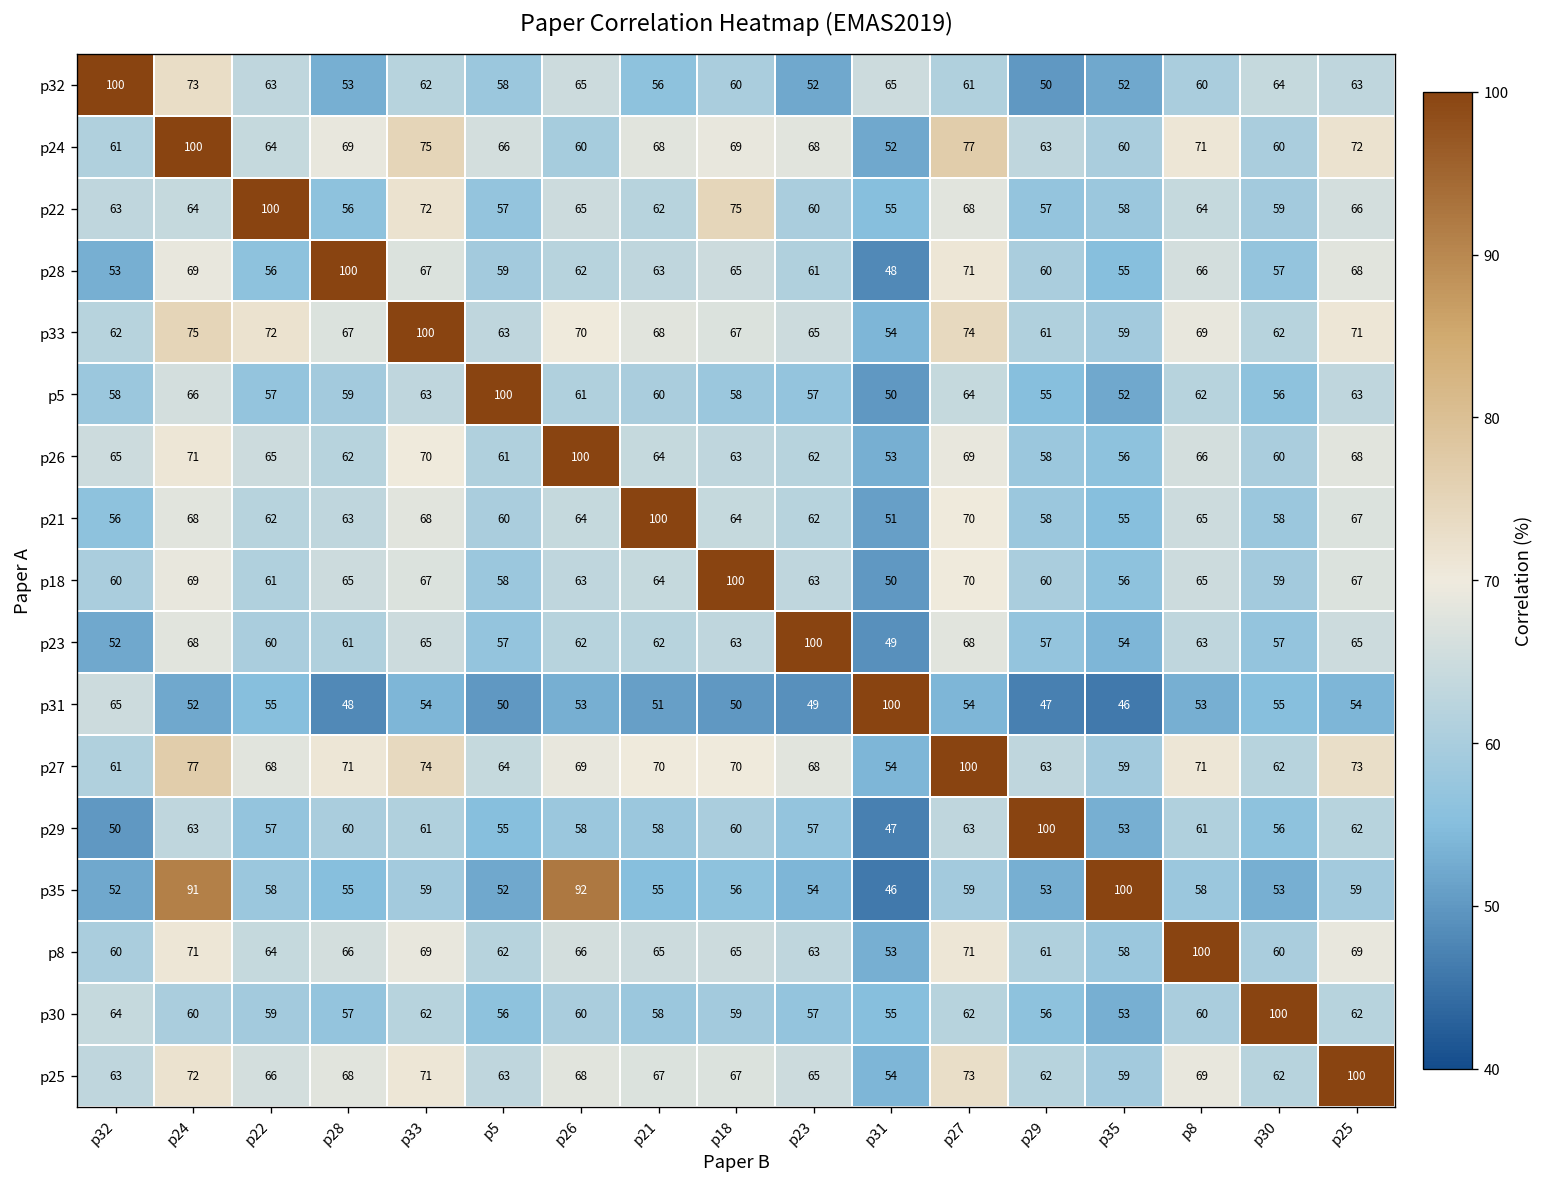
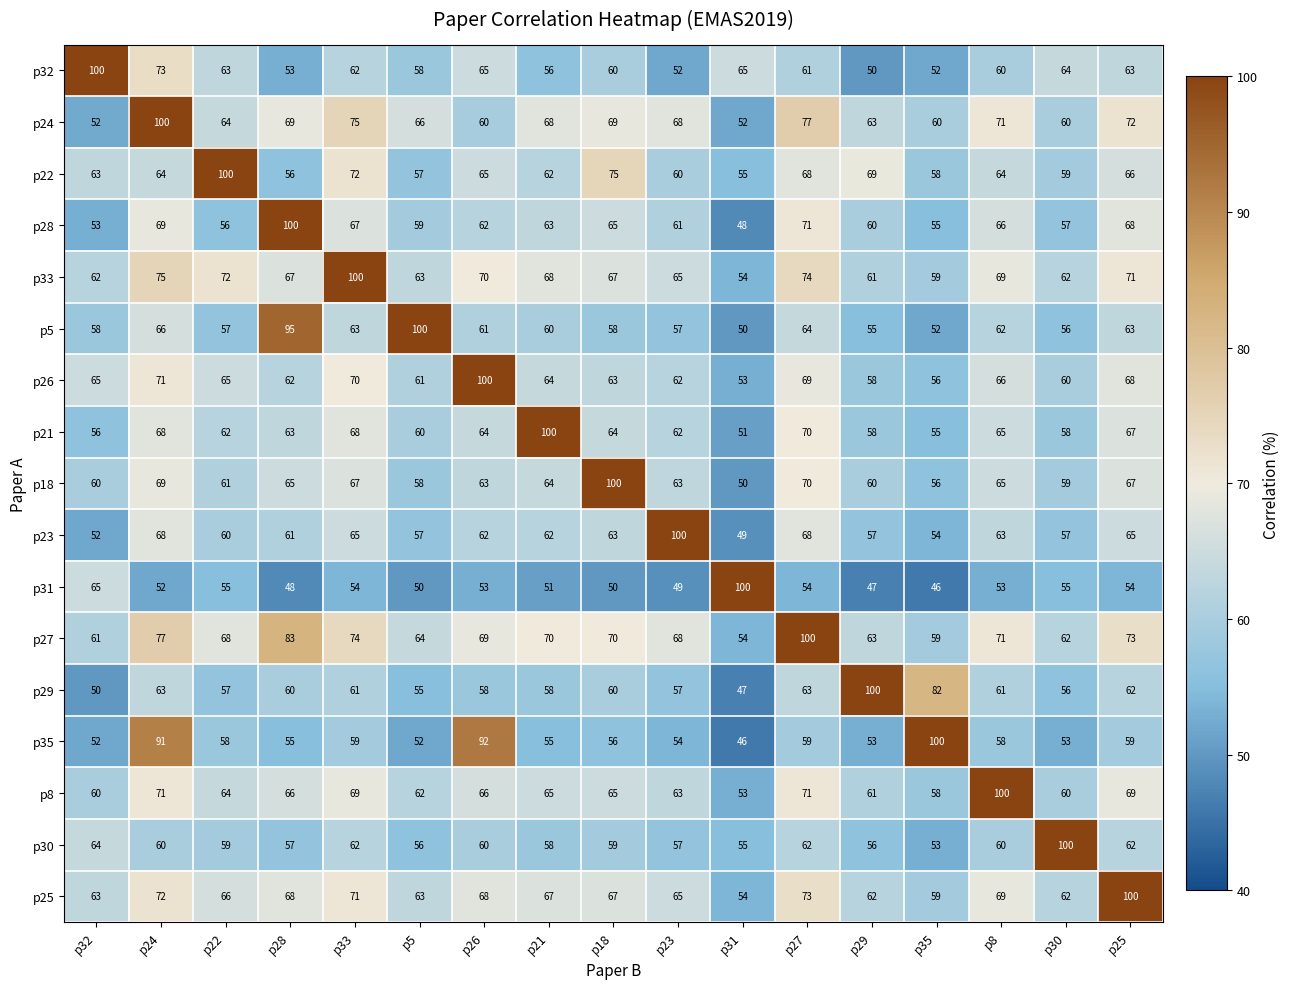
  {
    "p24": {
-     "p32": 61,
+     "p32": 52,
      "p24": 100,
      "p22": 64,
      "p28": 69,
      "p33": 75,
      "p5": 66,
      "p26": 60,
      "p21": 68,
      "p18": 69,
      "p23": 68,
      "p31": 52,
      "p27": 77,
      "p29": 63,
      "p35": 60,
      "p8": 71,
      "p30": 60,
      "p25": 72
    },
    "p22": {
      "p32": 63,
      "p24": 64,
      "p22": 100,
      "p28": 56,
      "p33": 72,
      "p5": 57,
      "p26": 65,
      "p21": 62,
      "p18": 75,
      "p23": 60,
      "p31": 55,
      "p27": 68,
-     "p29": 57,
+     "p29": 69,
      "p35": 58,
      "p8": 64,
      "p30": 59,
      "p25": 66
    },
    "p5": {
      "p32": 58,
      "p24": 66,
      "p22": 57,
-     "p28": 59,
+     "p28": 95,
      "p33": 63,
      "p5": 100,
      "p26": 61,
      "p21": 60,
      "p18": 58,
      "p23": 57,
      "p31": 50,
      "p27": 64,
      "p29": 55,
      "p35": 52,
      "p8": 62,
      "p30": 56,
      "p25": 63
    },
    "p27": {
      "p32": 61,
      "p24": 77,
      "p22": 68,
-     "p28": 71,
+     "p28": 83,
      "p33": 74,
      "p5": 64,
      "p26": 69,
      "p21": 70,
      "p18": 70,
      "p23": 68,
      "p31": 54,
      "p27": 100,
      "p29": 63,
      "p35": 59,
      "p8": 71,
      "p30": 62,
      "p25": 73
    },
    "p29": {
      "p32": 50,
      "p24": 63,
      "p22": 57,
      "p28": 60,
      "p33": 61,
      "p5": 55,
      "p26": 58,
      "p21": 58,
      "p18": 60,
      "p23": 57,
      "p31": 47,
      "p27": 63,
      "p29": 100,
-     "p35": 53,
+     "p35": 82,
      "p8": 61,
      "p30": 56,
      "p25": 62
    }
  }
